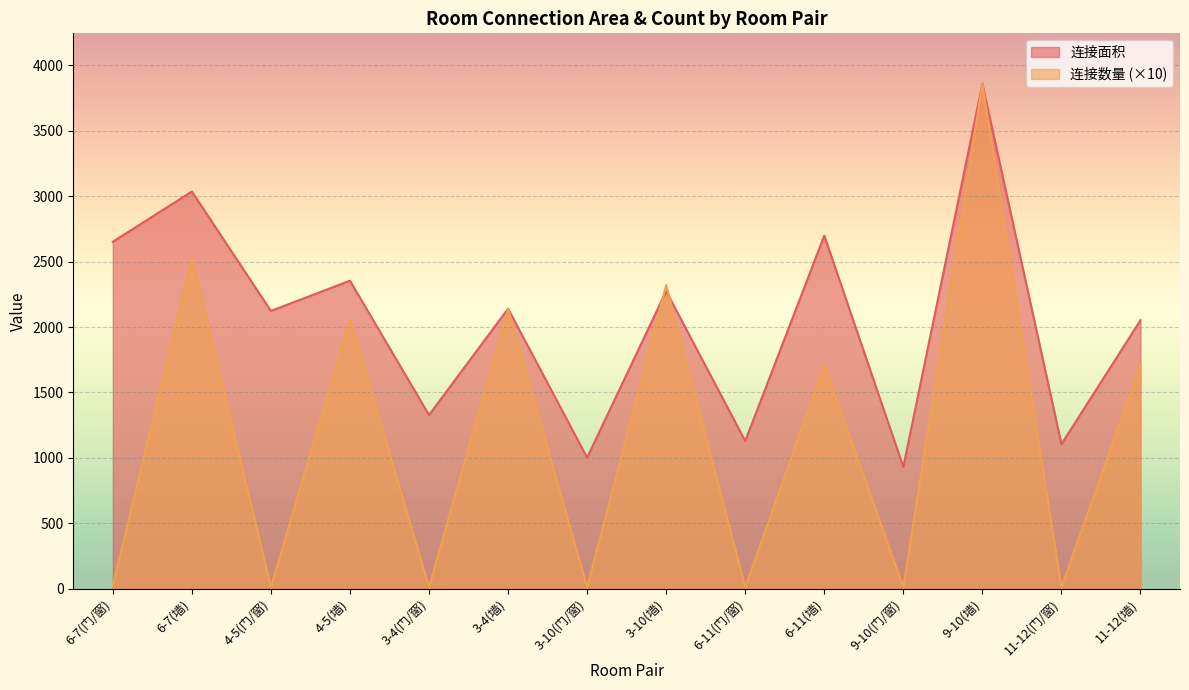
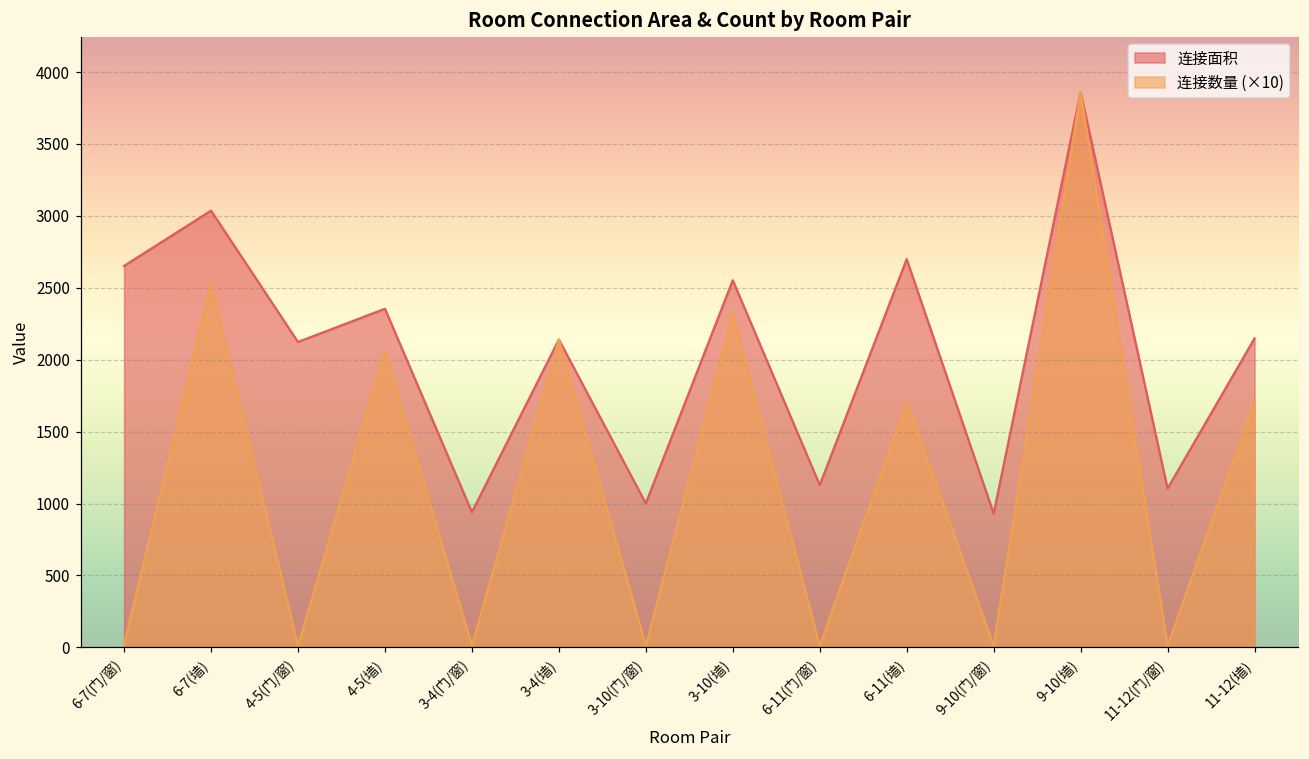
  {
    "连接面积": {
      "6-7(门/窗)": 2650,
      "6-7(墙)": 3040,
      "4-5(门/窗)": 2120,
      "4-5(墙)": 2350,
-     "3-4(门/窗)": 1330,
+     "3-4(门/窗)": 940,
      "3-10(门/窗)": 1000,
-     "3-10(墙)": 2270,
+     "3-10(墙)": 2550,
      "6-11(门/窗)": 1130,
      "6-11(墙)": 2700,
      "9-10(门/窗)": 930,
      "11-12(门/窗)": 1100,
-     "11-12(墙)": 2050
+     "11-12(墙)": 2150
    },
    "连接数量 (×10)": {
      "6-7(门/窗)": 20,
      "6-7(墙)": 2530,
      "4-5(门/窗)": 10,
      "4-5(墙)": 2060,
      "3-4(门/窗)": 10,
      "3-10(门/窗)": 10,
      "3-10(墙)": 2320,
      "6-11(门/窗)": 10,
      "6-11(墙)": 1710,
      "9-10(门/窗)": 10,
      "11-12(门/窗)": 10,
      "11-12(墙)": 1710
    }
  }
